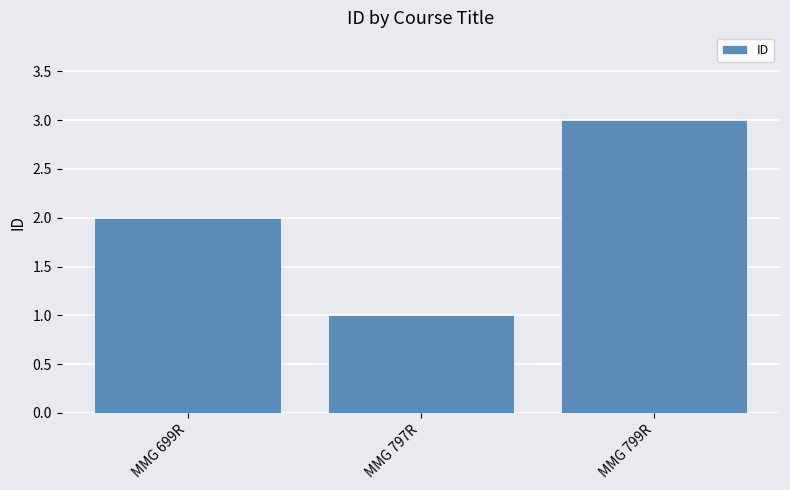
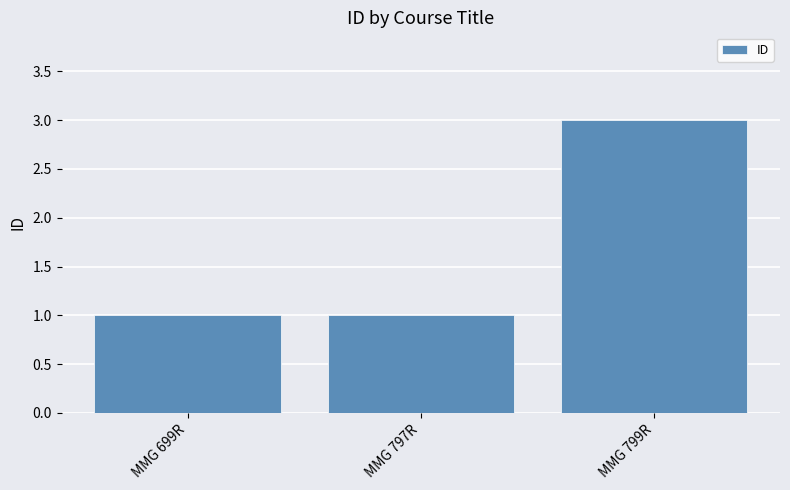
  {
-   "MMG 699R": 2,
+   "MMG 699R": 1,
    "MMG 797R": 1,
    "MMG 799R": 3
  }
